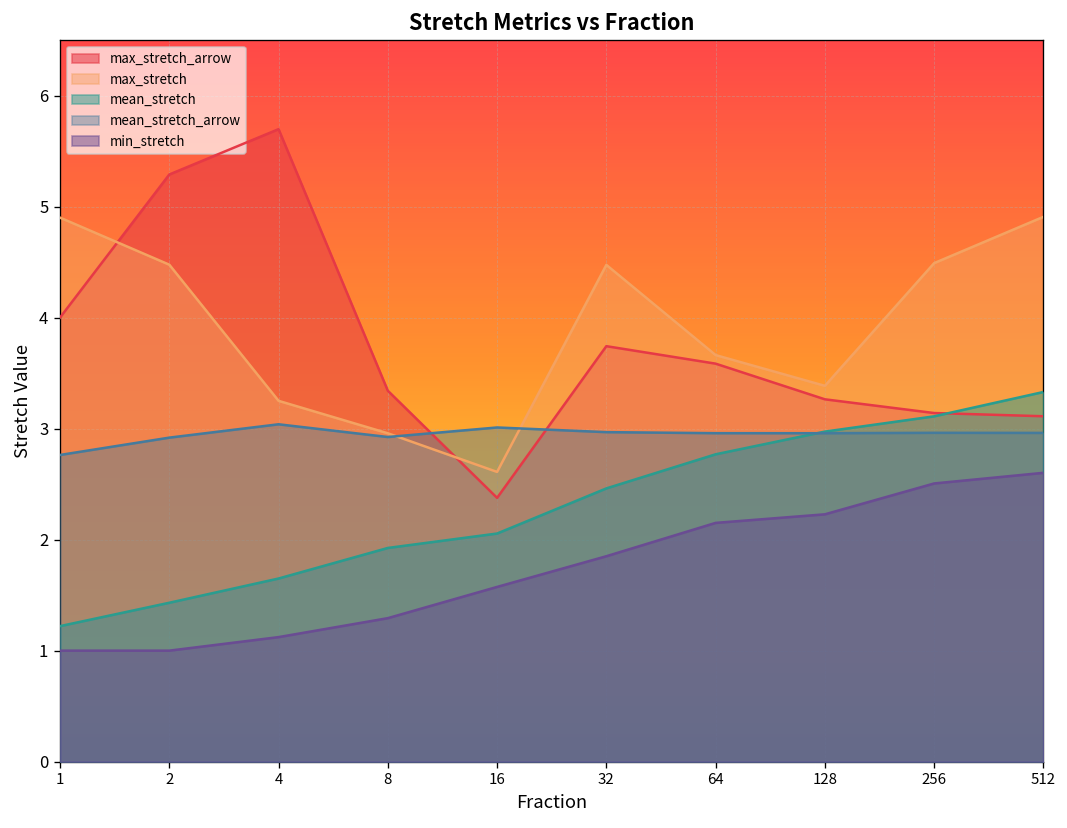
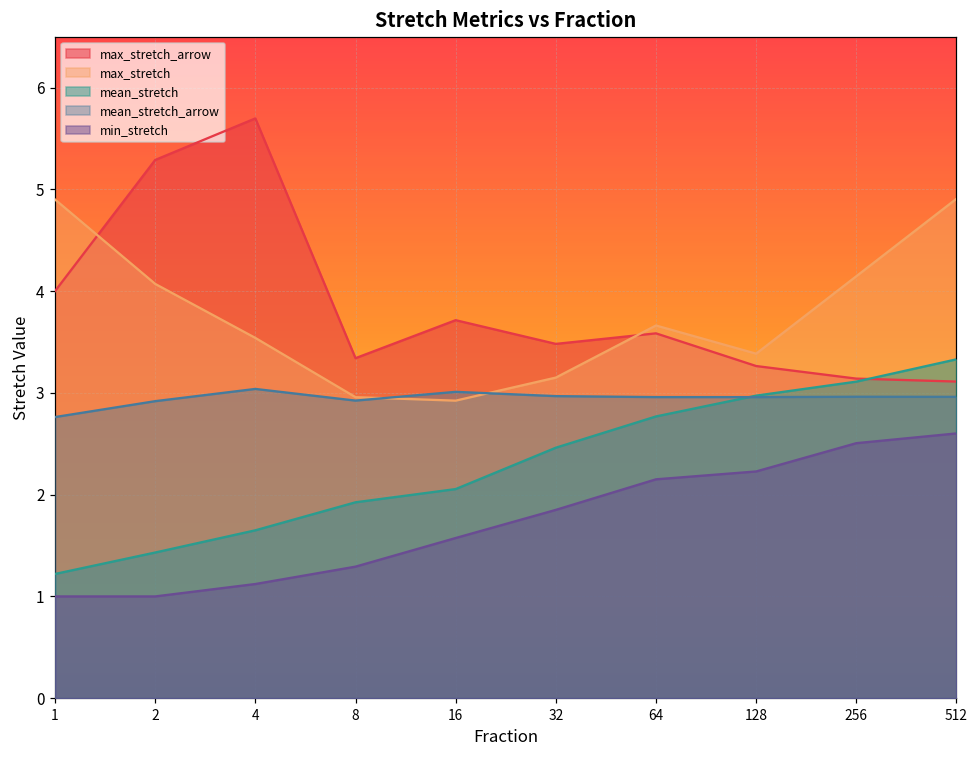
  {
    "max_stretch_arrow": {
      "1": 4.0,
      "2": 5.3,
      "4": 5.7,
      "8": 3.3,
-     "16": 2.4,
-     "32": 3.7,
+     "16": 3.7,
+     "32": 3.5,
      "64": 3.6,
      "128": 3.3,
      "256": 3.1,
      "512": 3.1
    },
    "max_stretch": {
      "1": 4.9,
-     "2": 4.5,
-     "4": 3.3,
+     "2": 4.1,
+     "4": 3.5,
      "8": 3.0,
-     "16": 2.6,
-     "32": 4.5,
+     "16": 2.9,
+     "32": 3.2,
      "64": 3.7,
      "128": 3.4,
-     "256": 4.5,
+     "256": 4.1,
      "512": 4.9
    }
  }
